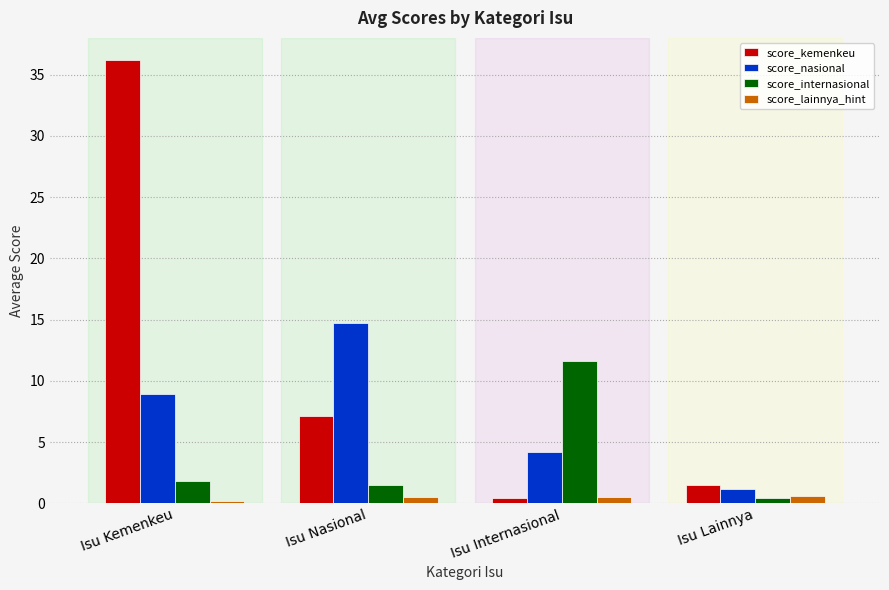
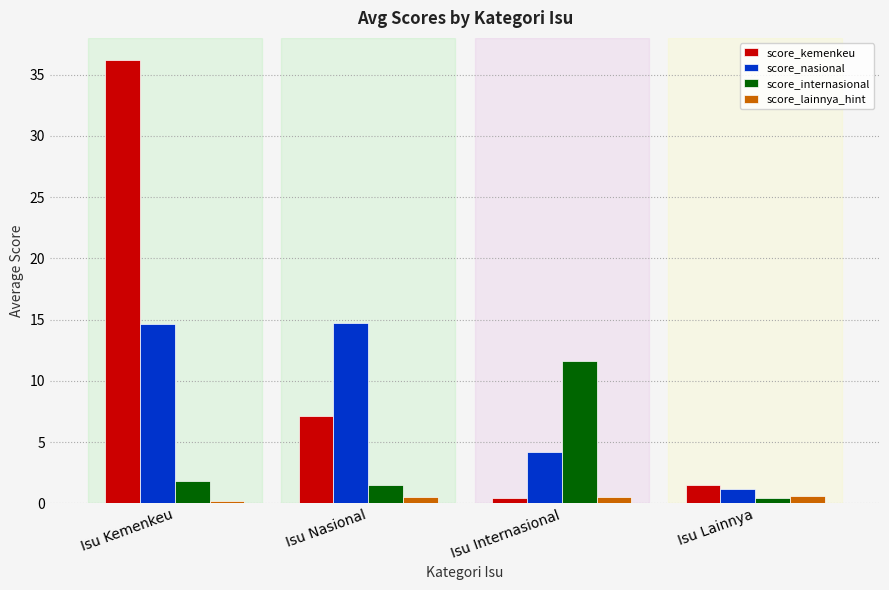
  {
    "score_kemenkeu": {
      "Isu Kemenkeu": 36.2,
      "Isu Nasional": 7.1,
      "Isu Internasional": 0.4,
      "Isu Lainnya": 1.5
    },
    "score_nasional": {
-     "Isu Kemenkeu": 8.9,
+     "Isu Kemenkeu": 14.6,
      "Isu Nasional": 14.7,
      "Isu Internasional": 4.2,
      "Isu Lainnya": 1.2
    },
    "score_internasional": {
      "Isu Kemenkeu": 1.8,
      "Isu Nasional": 1.5,
      "Isu Internasional": 11.6,
      "Isu Lainnya": 0.4
    },
    "score_lainnya_hint": {
      "Isu Nasional": 0.5,
      "Isu Internasional": 0.5,
      "Isu Lainnya": 0.6
    }
  }
